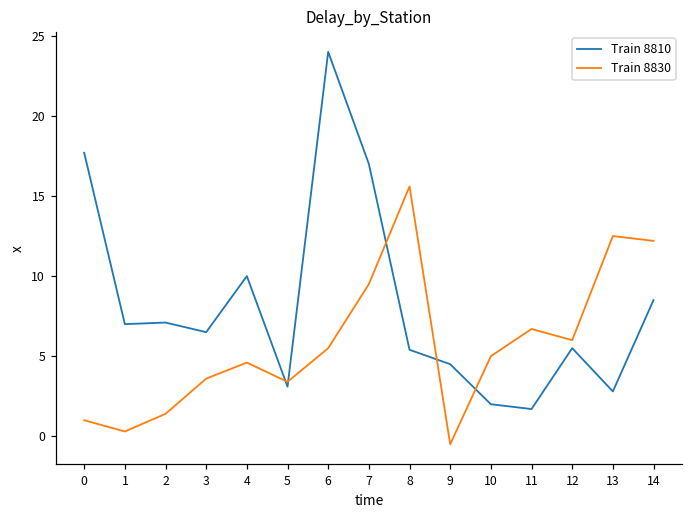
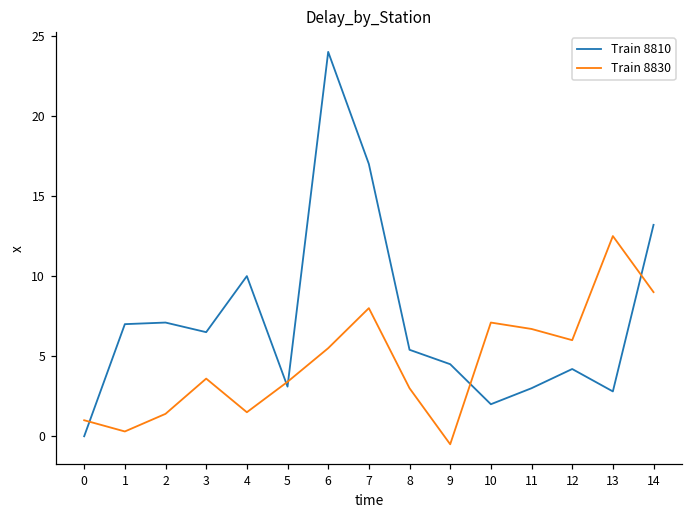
  {
    "Train 8810": {
-     "0": 17.7,
+     "0": 0.0,
      "1": 7.0,
      "2": 7.1,
      "3": 6.5,
      "4": 10.0,
      "5": 3.1,
      "6": 24.0,
      "7": 17.0,
      "8": 5.4,
      "9": 4.5,
      "10": 2.0,
-     "11": 1.7,
-     "12": 5.5,
+     "11": 3.0,
+     "12": 4.2,
      "13": 2.8,
-     "14": 8.5
+     "14": 13.2
    },
    "Train 8830": {
      "0": 1.0,
      "1": 0.3,
      "2": 1.4,
      "3": 3.6,
-     "4": 4.6,
+     "4": 1.5,
      "5": 3.4,
      "6": 5.5,
-     "7": 9.5,
-     "8": 15.6,
+     "7": 8.0,
+     "8": 3.0,
      "9": -0.5,
-     "10": 5.0,
+     "10": 7.1,
      "11": 6.7,
      "12": 6.0,
      "13": 12.5,
-     "14": 12.2
+     "14": 9.0
    }
  }
